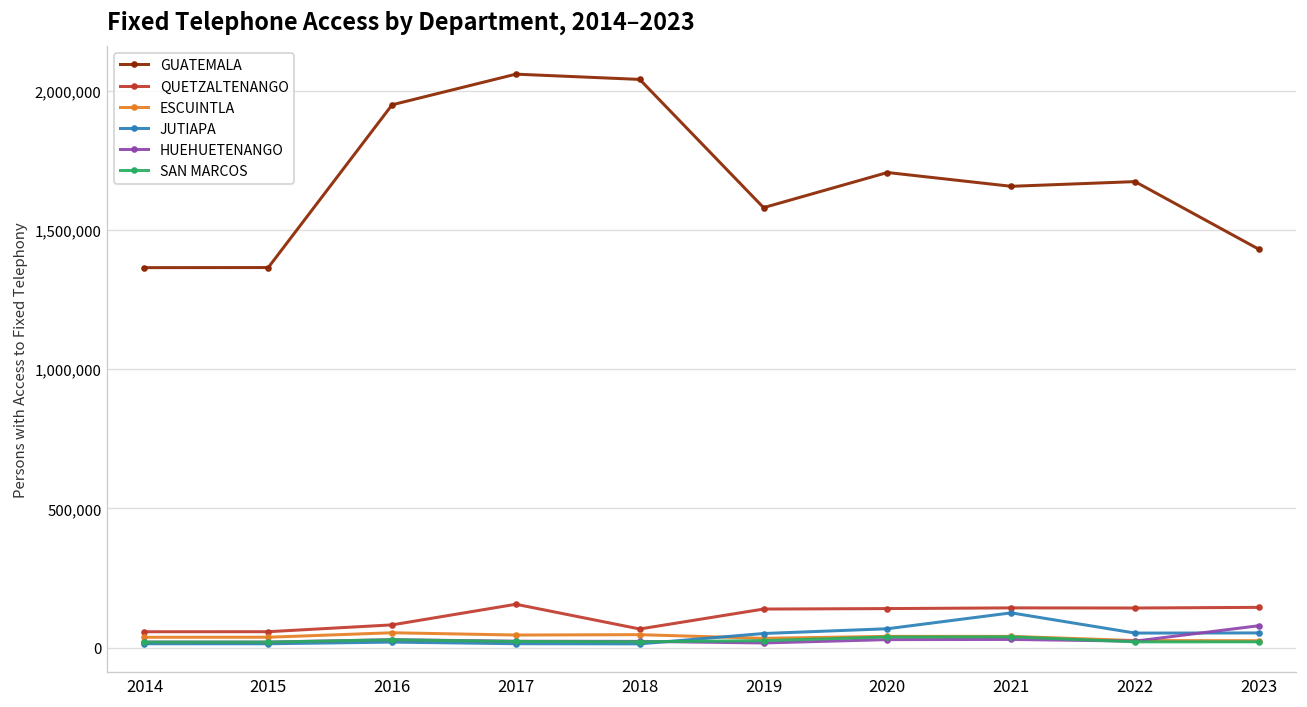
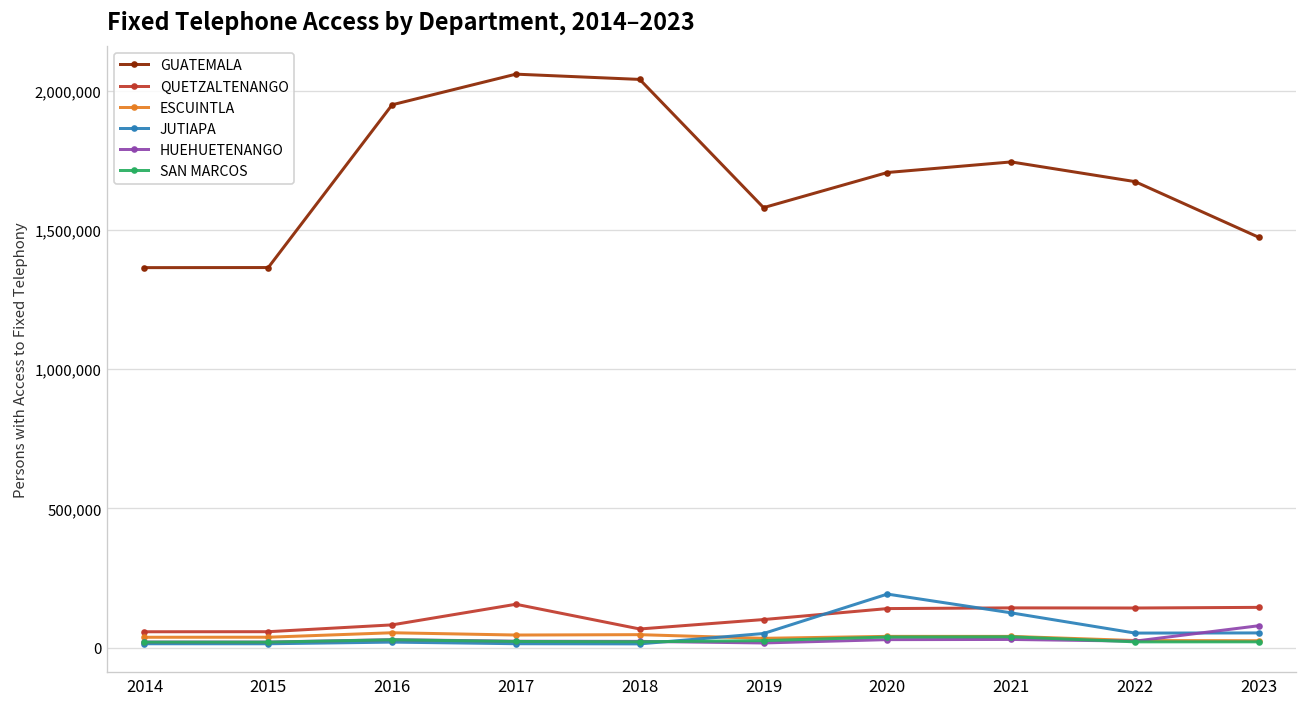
  {
    "GUATEMALA": {
      "2014": "1,360,000",
      "2015": "1,370,000",
      "2016": "1,950,000",
      "2017": "2,060,000",
      "2018": "2,040,000",
      "2019": "1,580,000",
      "2020": "1,710,000",
-     "2021": "1,660,000",
+     "2021": "1,740,000",
      "2022": "1,670,000",
-     "2023": "1,430,000"
+     "2023": "1,470,000"
    },
    "QUETZALTENANGO": {
      "2014": "60,000",
      "2015": "60,000",
      "2016": "80,000",
      "2017": "160,000",
      "2018": "70,000",
-     "2019": "140,000",
+     "2019": "100,000",
      "2020": "140,000",
      "2021": "140,000",
      "2022": "140,000",
      "2023": "140,000"
    },
    "ESCUINTLA": {
      "2014": "40,000",
      "2015": "40,000",
      "2016": "50,000",
      "2017": "50,000",
      "2018": "50,000"
    },
    "JUTIAPA": {
      "2019": "50,000",
-     "2020": "70,000",
+     "2020": "190,000",
      "2021": "120,000",
      "2022": "50,000",
      "2023": "50,000"
    },
    "HUEHUETENANGO": {
      "2023": "80,000"
    }
  }
